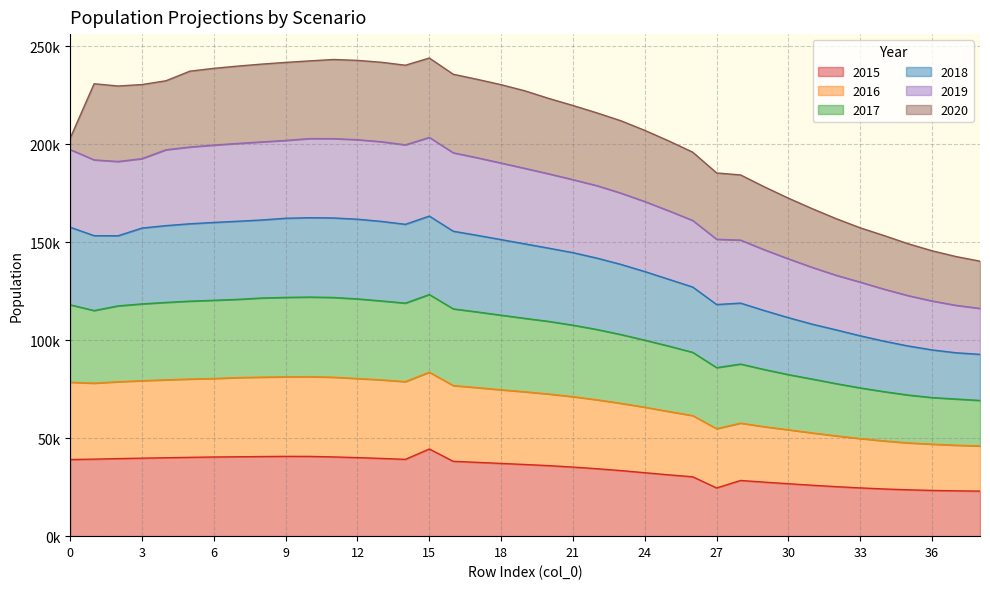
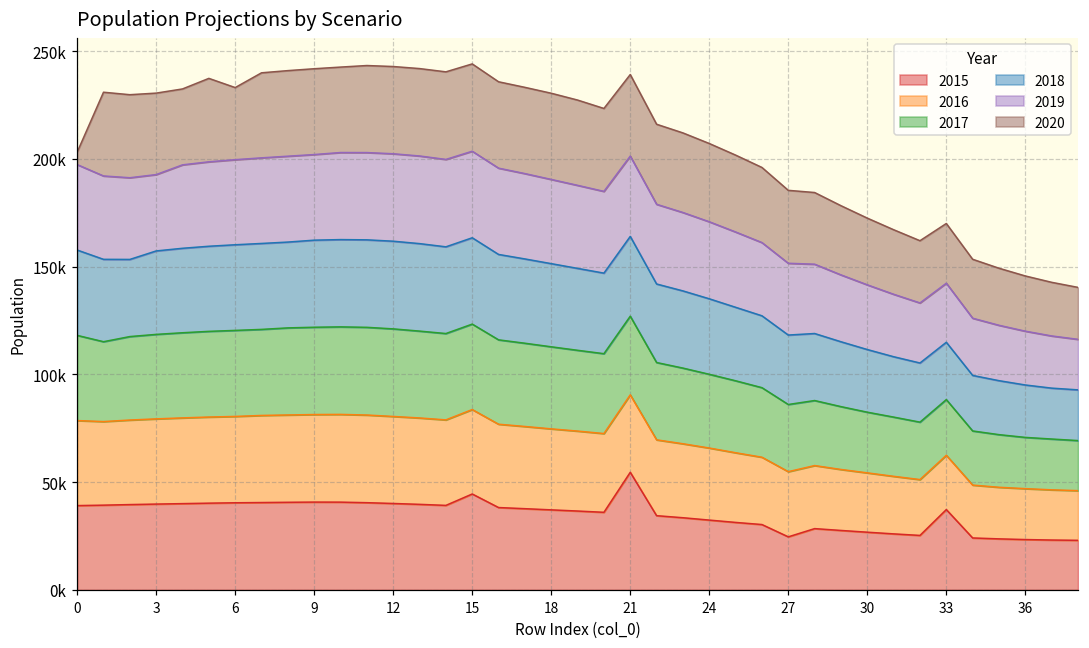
  {
    "2015": {
      "0": 39000,
      "3": 40000,
      "6": 40000,
      "9": 41000,
      "12": 40000,
      "15": 44000,
      "18": 37000,
-     "21": 35000,
+     "21": 55000,
      "24": 32000,
      "27": 25000,
      "30": 27000,
-     "33": 25000,
+     "33": 37000,
      "36": 23000
    },
    "2016": {
      "0": 39000,
      "3": 40000,
      "6": 40000,
      "9": 41000,
      "12": 40000,
      "15": 39000,
      "18": 38000,
      "21": 36000,
      "24": 33000,
      "27": 30000,
      "30": 28000,
      "33": 25000,
      "36": 24000
    },
    "2017": {
      "0": 40000,
      "3": 39000,
      "6": 40000,
      "9": 41000,
      "12": 41000,
      "15": 40000,
      "18": 38000,
      "21": 36000,
      "24": 34000,
      "27": 31000,
      "30": 28000,
      "33": 26000,
      "36": 24000
    },
    "2018": {
      "0": 40000,
      "3": 39000,
      "6": 40000,
      "9": 40000,
      "12": 41000,
      "15": 40000,
      "18": 39000,
      "21": 37000,
      "24": 35000,
      "27": 32000,
      "30": 29000,
      "33": 27000,
      "36": 24000
    },
    "2019": {
      "0": 40000,
      "3": 35000,
      "6": 39000,
      "9": 40000,
      "12": 41000,
      "15": 40000,
      "18": 39000,
      "21": 37000,
      "24": 36000,
      "27": 33000,
      "30": 30000,
      "33": 27000,
      "36": 25000
    },
    "2020": {
      "0": 6000,
      "3": 38000,
-     "6": 39000,
+     "6": 33000,
      "9": 40000,
      "12": 40000,
      "15": 41000,
      "18": 40000,
      "21": 38000,
      "24": 36000,
      "27": 34000,
      "30": 31000,
      "33": 28000,
      "36": 26000
    }
  }
